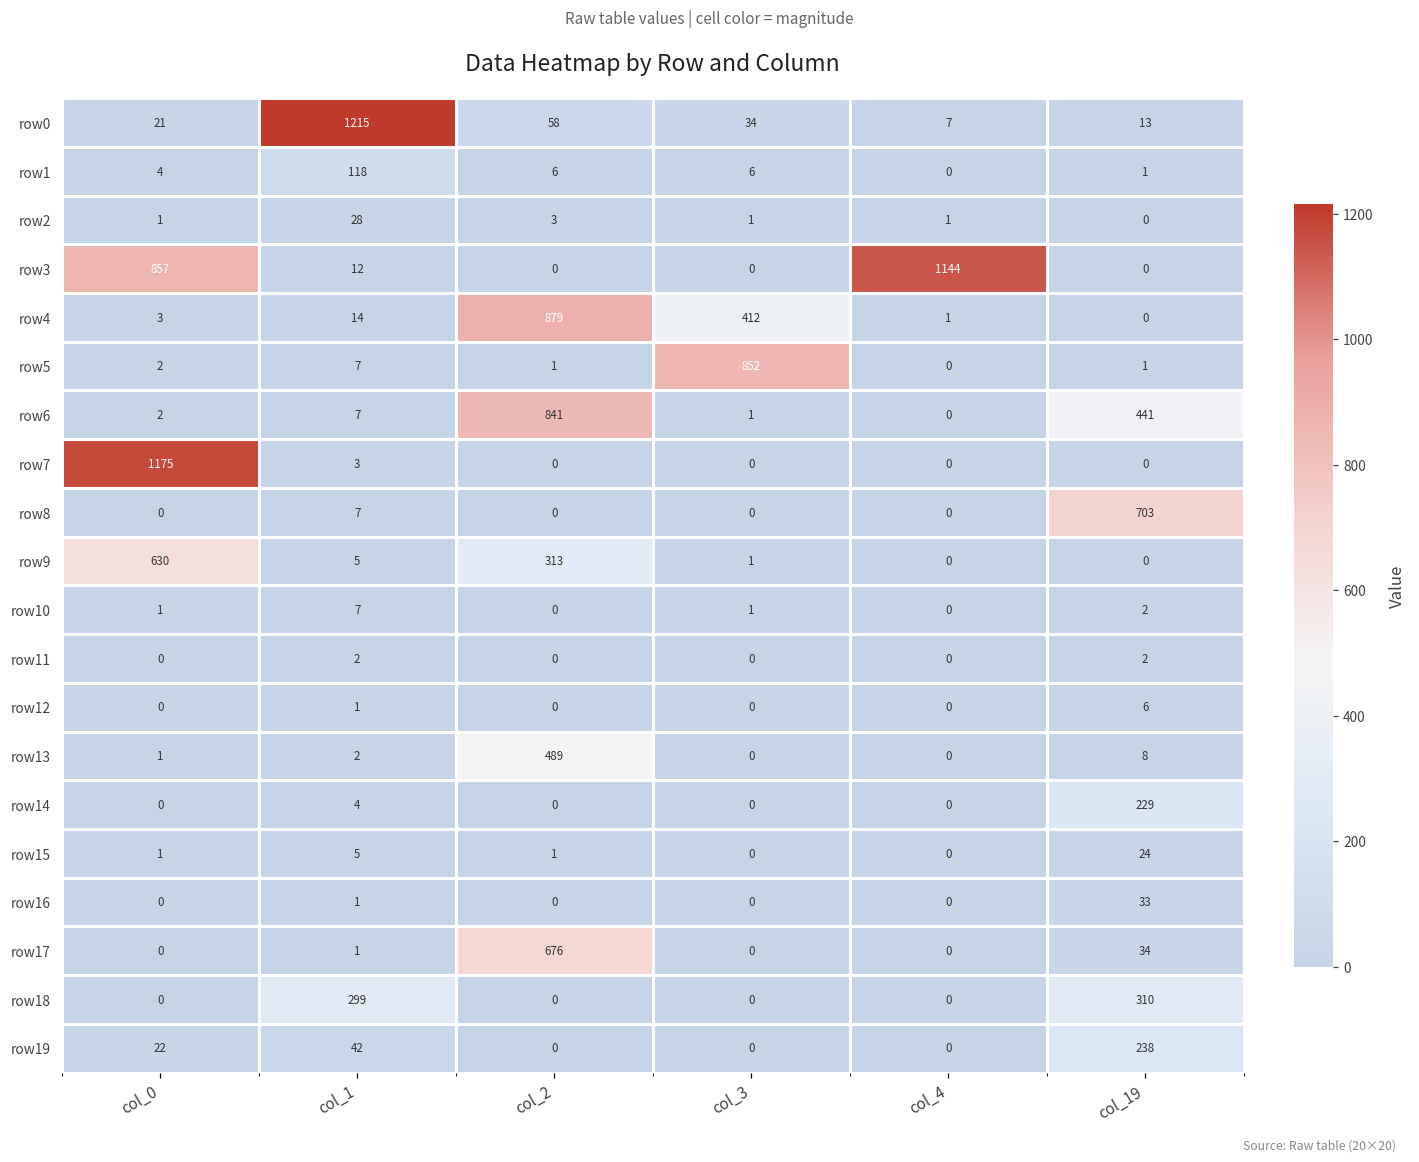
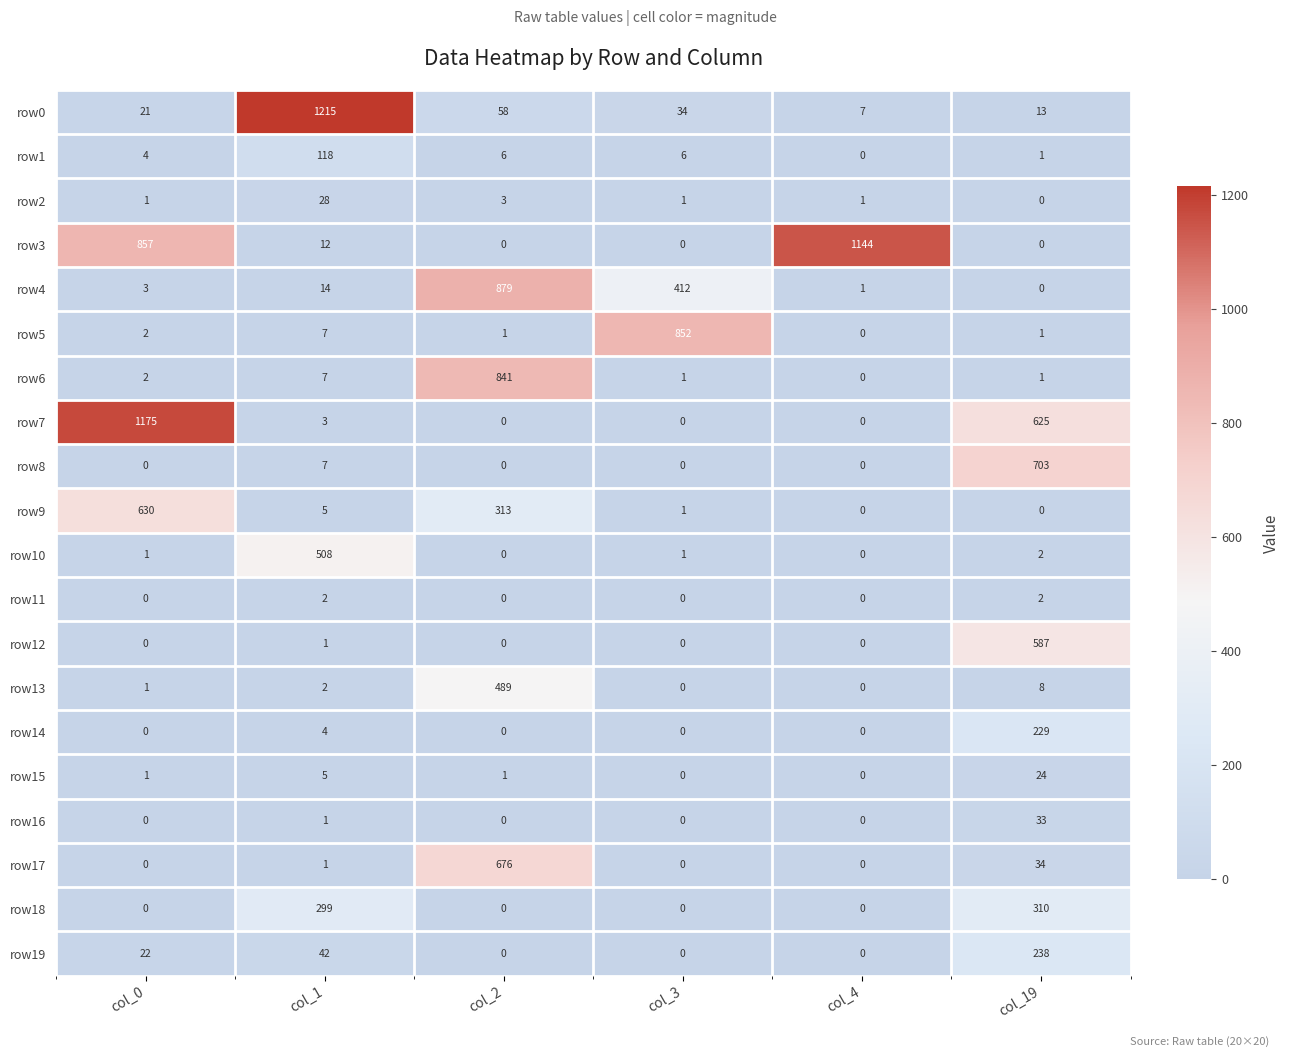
  {
    "row0": {
      "col_0": 21,
      "col_1": 1215,
      "col_2": 58,
      "col_3": 34,
      "col_4": 7,
      "col_19": 13
    },
    "row1": {
      "col_0": 4,
      "col_1": 118,
      "col_2": 6,
      "col_3": 6,
      "col_4": 0,
      "col_19": 1
    },
    "row2": {
      "col_0": 1,
      "col_1": 28,
      "col_2": 3,
      "col_3": 1,
      "col_4": 1,
      "col_19": 0
    },
    "row3": {
      "col_0": 857,
      "col_1": 12,
      "col_2": 0,
      "col_3": 0,
      "col_4": 1144,
      "col_19": 0
    },
    "row4": {
      "col_0": 3,
      "col_1": 14,
      "col_2": 879,
      "col_3": 412,
      "col_4": 1,
      "col_19": 0
    },
    "row5": {
      "col_0": 2,
      "col_1": 7,
      "col_2": 1,
      "col_3": 852,
      "col_4": 0,
      "col_19": 1
    },
    "row6": {
      "col_0": 2,
      "col_1": 7,
      "col_2": 841,
      "col_3": 1,
      "col_4": 0,
-     "col_19": 441
+     "col_19": 1
    },
    "row7": {
      "col_0": 1175,
      "col_1": 3,
      "col_2": 0,
      "col_3": 0,
      "col_4": 0,
-     "col_19": 0
+     "col_19": 625
    },
    "row8": {
      "col_0": 0,
      "col_1": 7,
      "col_2": 0,
      "col_3": 0,
      "col_4": 0,
      "col_19": 703
    },
    "row9": {
      "col_0": 630,
      "col_1": 5,
      "col_2": 313,
      "col_3": 1,
      "col_4": 0,
      "col_19": 0
    },
    "row10": {
      "col_0": 1,
-     "col_1": 7,
+     "col_1": 508,
      "col_2": 0,
      "col_3": 1,
      "col_4": 0,
      "col_19": 2
    },
    "row11": {
      "col_0": 0,
      "col_1": 2,
      "col_2": 0,
      "col_3": 0,
      "col_4": 0,
      "col_19": 2
    },
    "row12": {
      "col_0": 0,
      "col_1": 1,
      "col_2": 0,
      "col_3": 0,
      "col_4": 0,
-     "col_19": 6
+     "col_19": 587
    },
    "row13": {
      "col_0": 1,
      "col_1": 2,
      "col_2": 489,
      "col_3": 0,
      "col_4": 0,
      "col_19": 8
    },
    "row14": {
      "col_0": 0,
      "col_1": 4,
      "col_2": 0,
      "col_3": 0,
      "col_4": 0,
      "col_19": 229
    },
    "row15": {
      "col_0": 1,
      "col_1": 5,
      "col_2": 1,
      "col_3": 0,
      "col_4": 0,
      "col_19": 24
    },
    "row16": {
      "col_0": 0,
      "col_1": 1,
      "col_2": 0,
      "col_3": 0,
      "col_4": 0,
      "col_19": 33
    },
    "row17": {
      "col_0": 0,
      "col_1": 1,
      "col_2": 676,
      "col_3": 0,
      "col_4": 0,
      "col_19": 34
    },
    "row18": {
      "col_0": 0,
      "col_1": 299,
      "col_2": 0,
      "col_3": 0,
      "col_4": 0,
      "col_19": 310
    },
    "row19": {
      "col_0": 22,
      "col_1": 42,
      "col_2": 0,
      "col_3": 0,
      "col_4": 0,
      "col_19": 238
    }
  }
